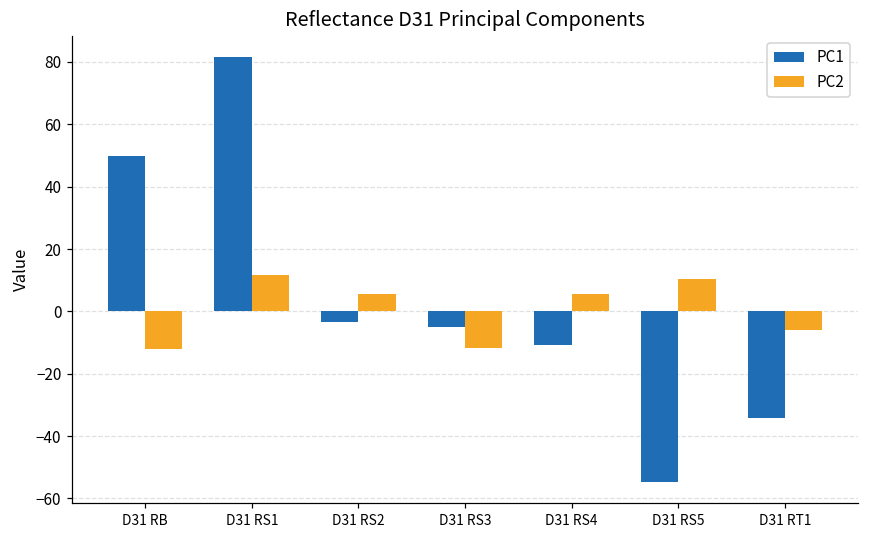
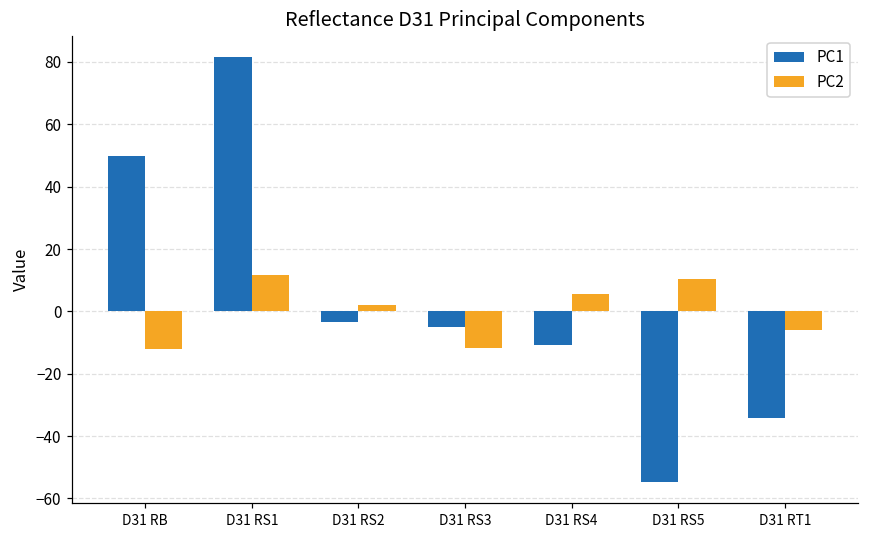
  {
    "PC1": {
      "D31 RB": 50,
      "D31 RS1": 82,
      "D31 RS2": -4,
      "D31 RS3": -5,
      "D31 RS4": -11,
      "D31 RS5": -55,
      "D31 RT1": -34
    },
    "PC2": {
      "D31 RB": -12,
      "D31 RS1": 12,
-     "D31 RS2": 6,
+     "D31 RS2": 2,
      "D31 RS3": -12,
      "D31 RS4": 5,
      "D31 RS5": 10,
      "D31 RT1": -6
    }
  }
